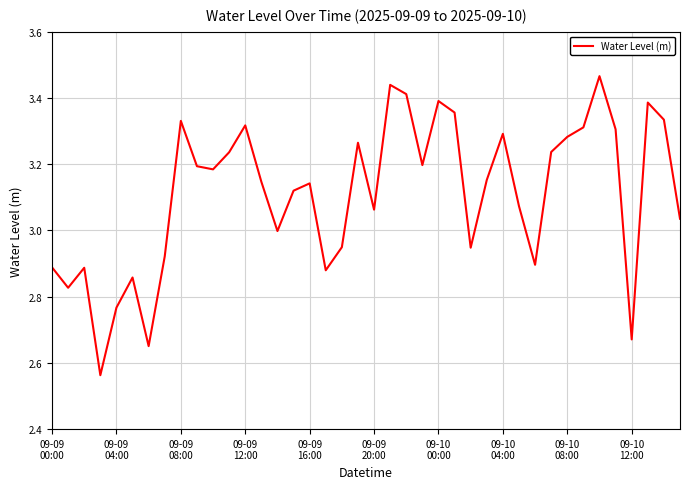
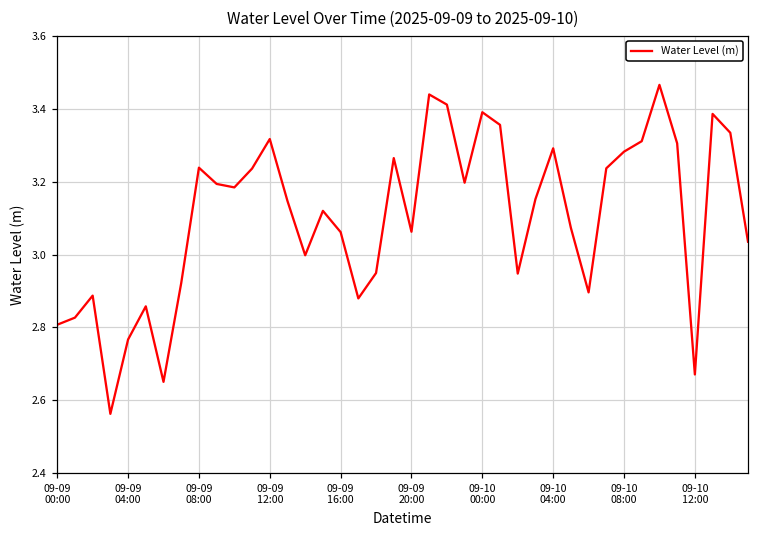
  {
-   "09-09 00:00": 2.89,
+   "09-09 00:00": 2.81,
    "09-09 04:00": 2.77,
-   "09-09 08:00": 3.33,
+   "09-09 08:00": 3.24,
    "09-09 12:00": 3.32,
-   "09-09 16:00": 3.14,
+   "09-09 16:00": 3.06,
    "09-09 20:00": 3.06,
    "09-10 00:00": 3.39,
    "09-10 04:00": 3.29,
    "09-10 08:00": 3.28,
    "09-10 12:00": 2.67
  }
